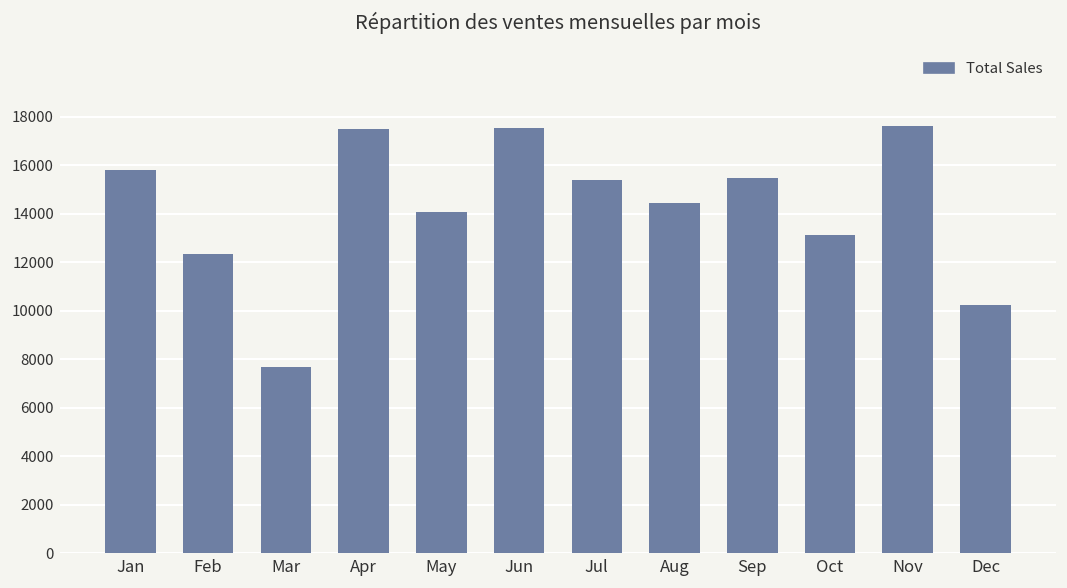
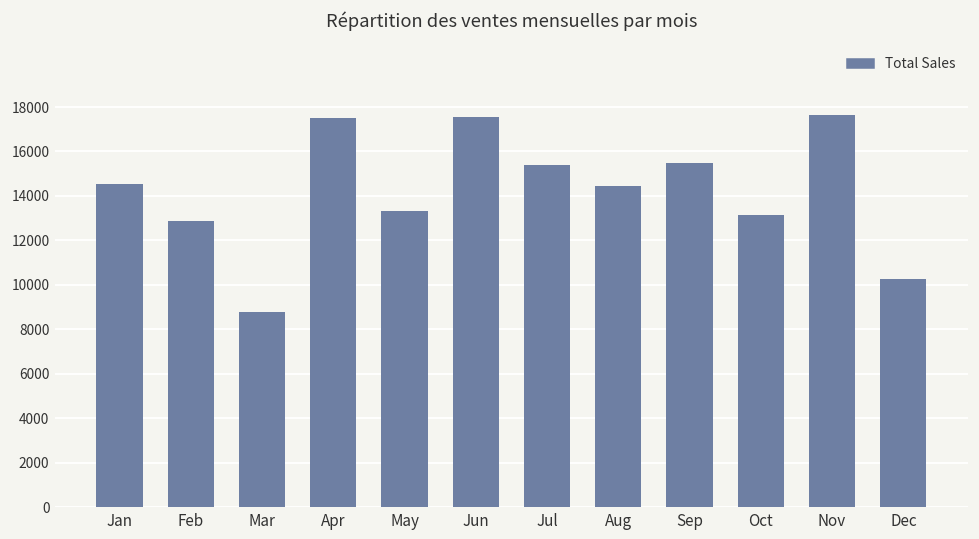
  {
-   "Jan": 15800,
-   "Feb": 12300,
-   "Mar": 7700,
+   "Jan": 14600,
+   "Feb": 12900,
+   "Mar": 8800,
    "Apr": 17500,
-   "May": 14100,
+   "May": 13300,
    "Jun": 17500,
    "Jul": 15400,
    "Aug": 14400,
    "Sep": 15500,
    "Oct": 13100,
    "Nov": 17600,
    "Dec": 10200
  }
